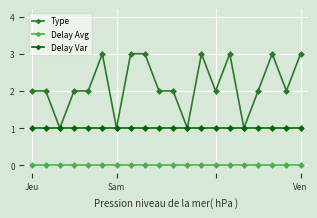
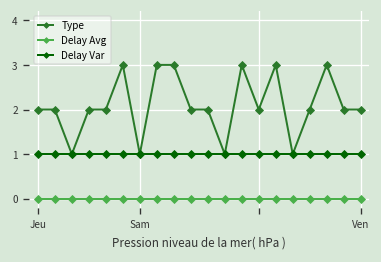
  {
    "Type": {
      "Jeu": 2,
-     "Ven": 3
+     "Ven": 2
    },
    "Delay Avg": {
      "Jeu": 0,
      "Sam": 0,
      "Ven": 0
    },
    "Delay Var": {
      "Jeu": 1,
      "Ven": 1
    }
  }
